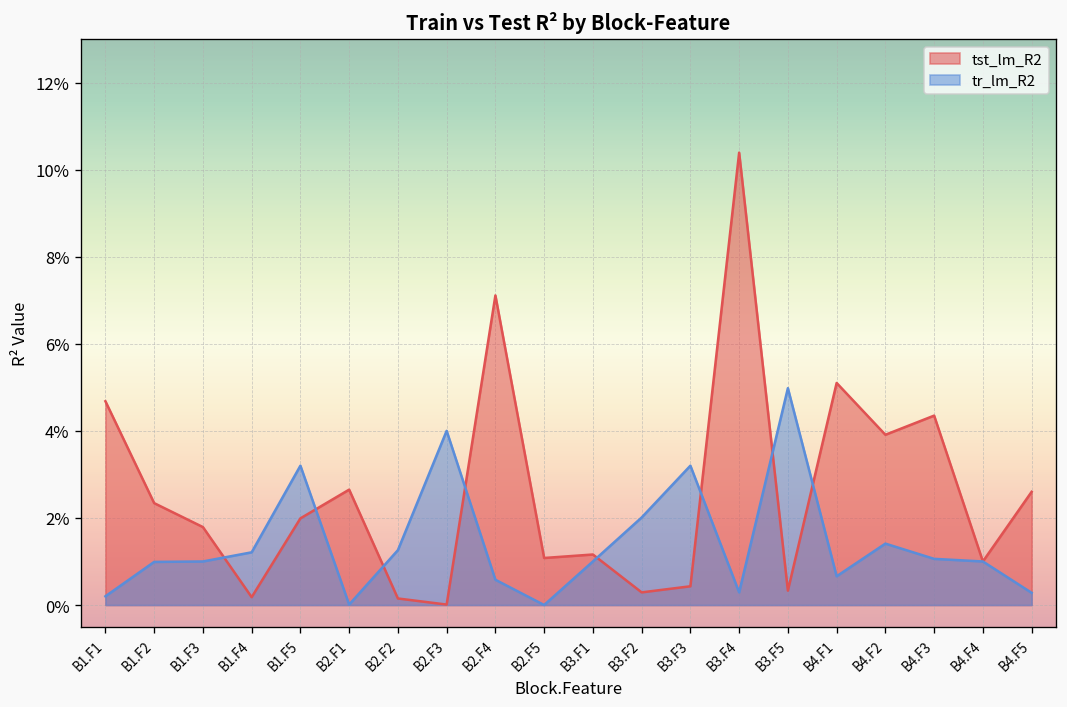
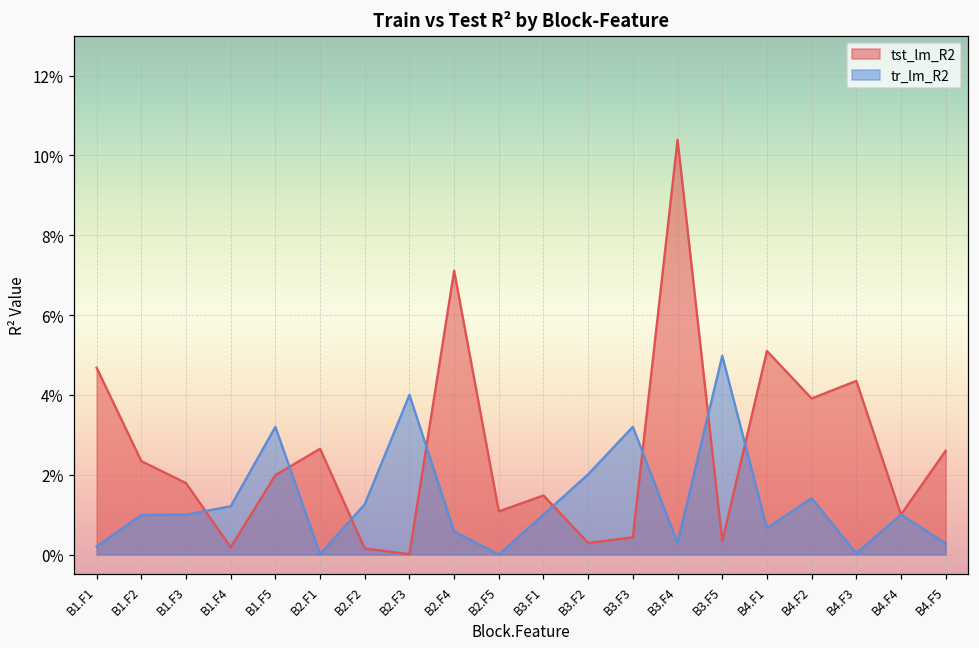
  {
    "tst_lm_R2": {
      "B1.F1": "4.7%",
      "B1.F2": "2.3%",
      "B1.F3": "1.8%",
      "B1.F4": "0.2%",
      "B1.F5": "2.0%",
      "B2.F1": "2.7%",
      "B2.F2": "0.2%",
      "B2.F3": "0.0%",
      "B2.F4": "7.1%",
      "B2.F5": "1.1%",
-     "B3.F1": "1.2%",
+     "B3.F1": "1.5%",
      "B3.F2": "0.3%",
      "B3.F3": "0.4%",
      "B3.F4": "10.4%",
      "B3.F5": "0.3%",
      "B4.F1": "5.1%",
      "B4.F2": "3.9%",
      "B4.F3": "4.4%",
      "B4.F5": "2.6%"
    },
    "tr_lm_R2": {
      "B1.F1": "0.2%",
      "B1.F2": "1.0%",
      "B1.F3": "1.0%",
      "B1.F4": "1.2%",
      "B1.F5": "3.2%",
      "B2.F1": "0.0%",
      "B2.F2": "1.3%",
      "B2.F3": "4.0%",
      "B2.F4": "0.6%",
      "B2.F5": "0.0%",
      "B3.F1": "1.0%",
      "B3.F2": "2.0%",
      "B3.F3": "3.2%",
      "B3.F4": "0.3%",
      "B3.F5": "5.0%",
      "B4.F1": "0.7%",
      "B4.F2": "1.4%",
-     "B4.F3": "1.1%",
+     "B4.F3": "0.0%",
      "B4.F5": "0.3%"
    }
  }
